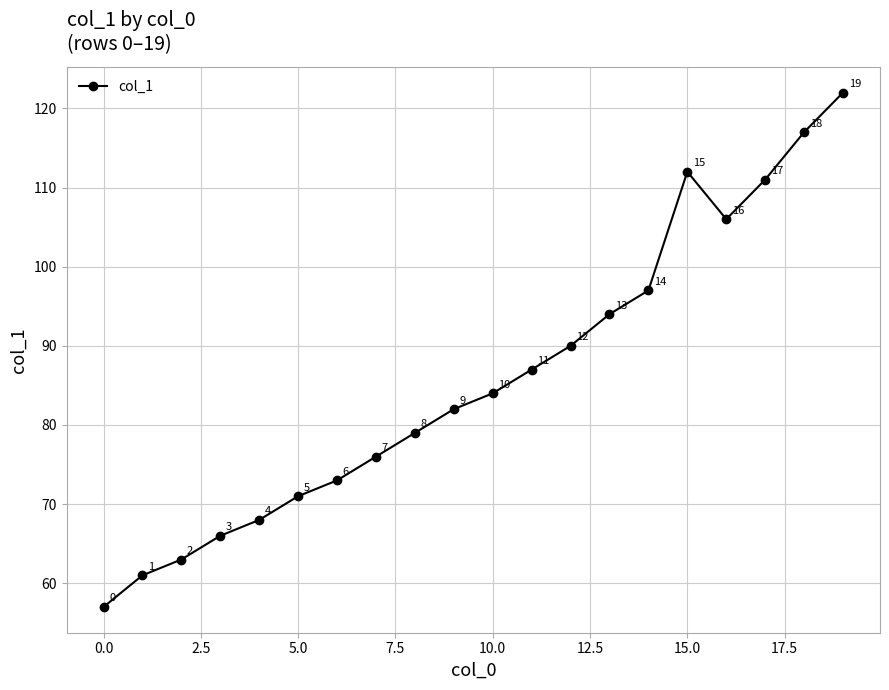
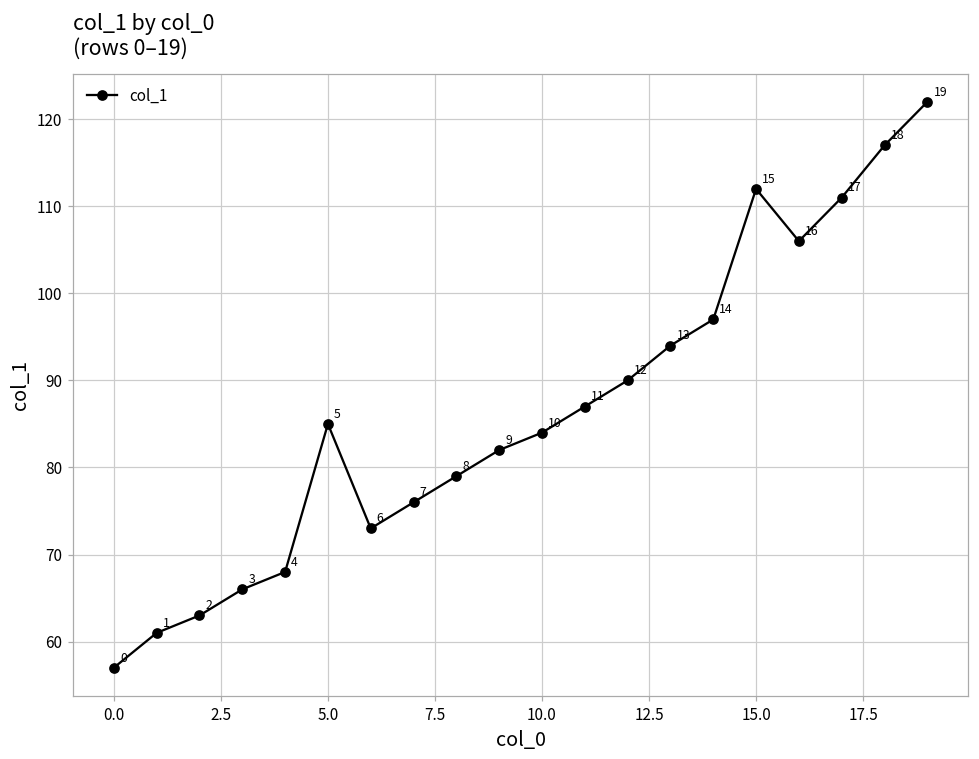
  {
-   "5.0": 71
+   "5.0": 85
  }
